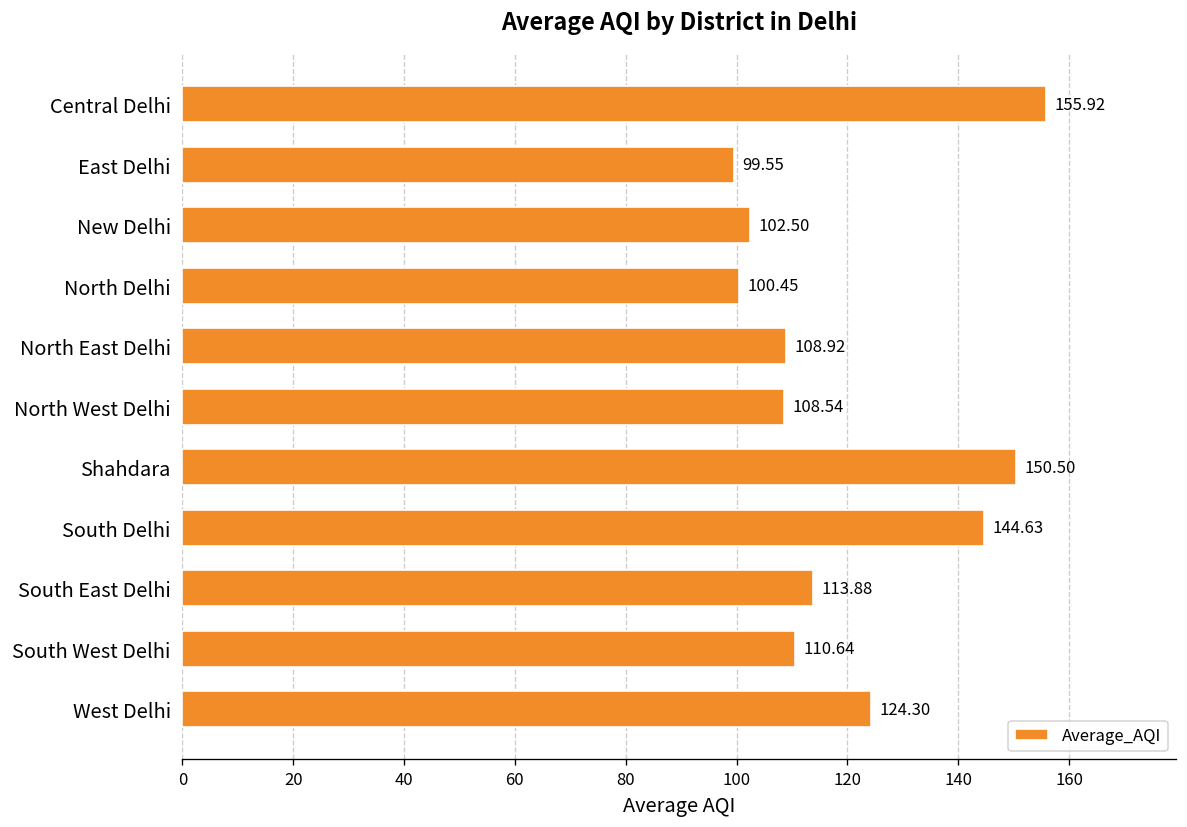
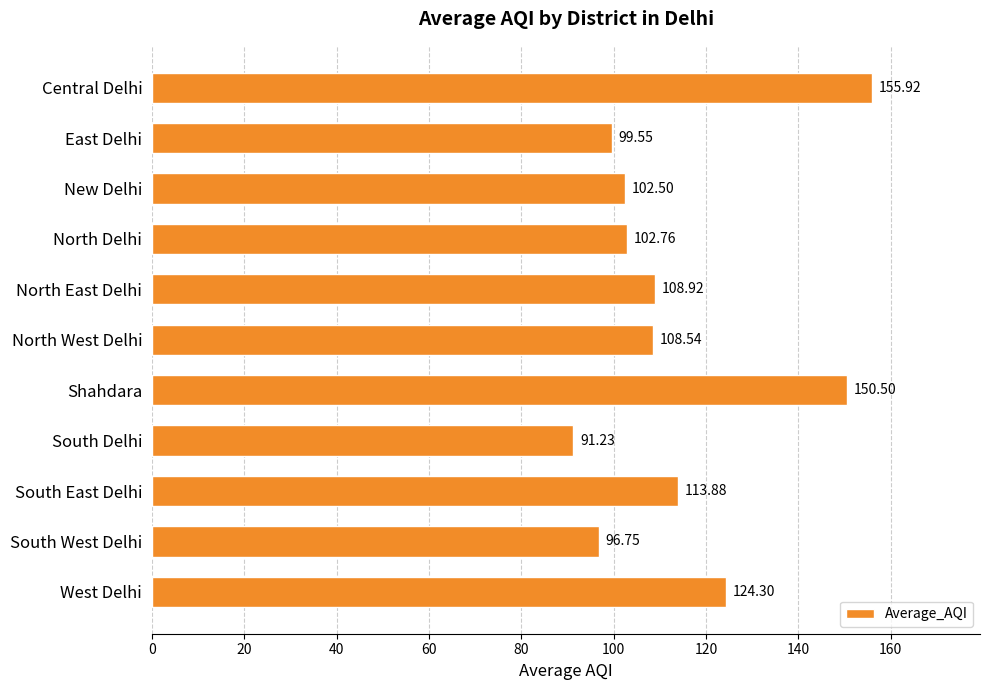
  {
    "Central Delhi": 155.92,
    "East Delhi": 99.55,
    "New Delhi": 102.50,
-   "North Delhi": 100.45,
+   "North Delhi": 102.76,
    "North East Delhi": 108.92,
    "North West Delhi": 108.54,
    "Shahdara": 150.50,
-   "South Delhi": 144.63,
+   "South Delhi": 91.23,
    "South East Delhi": 113.88,
-   "South West Delhi": 110.64,
+   "South West Delhi": 96.75,
    "West Delhi": 124.30
  }
